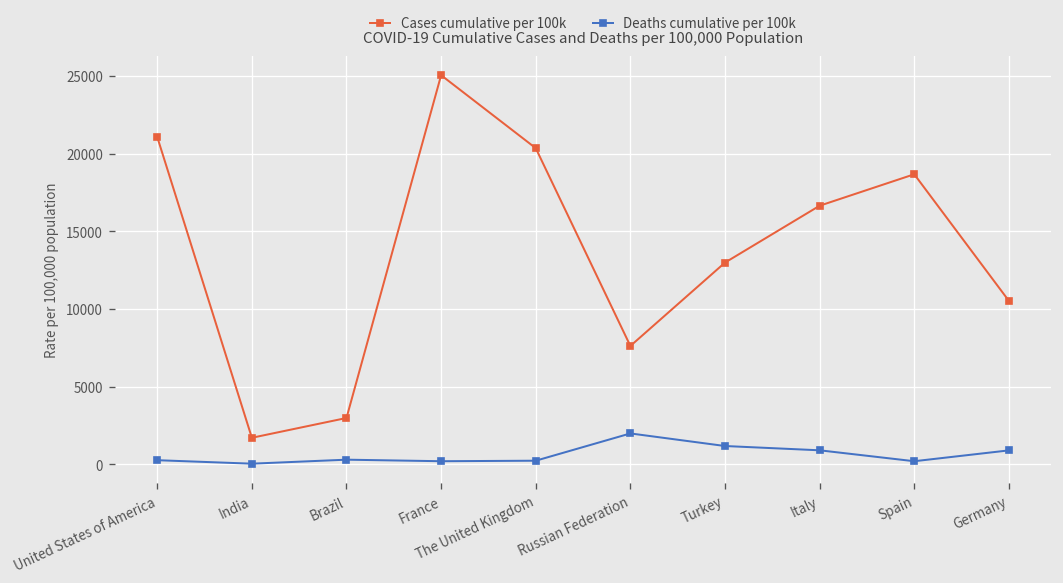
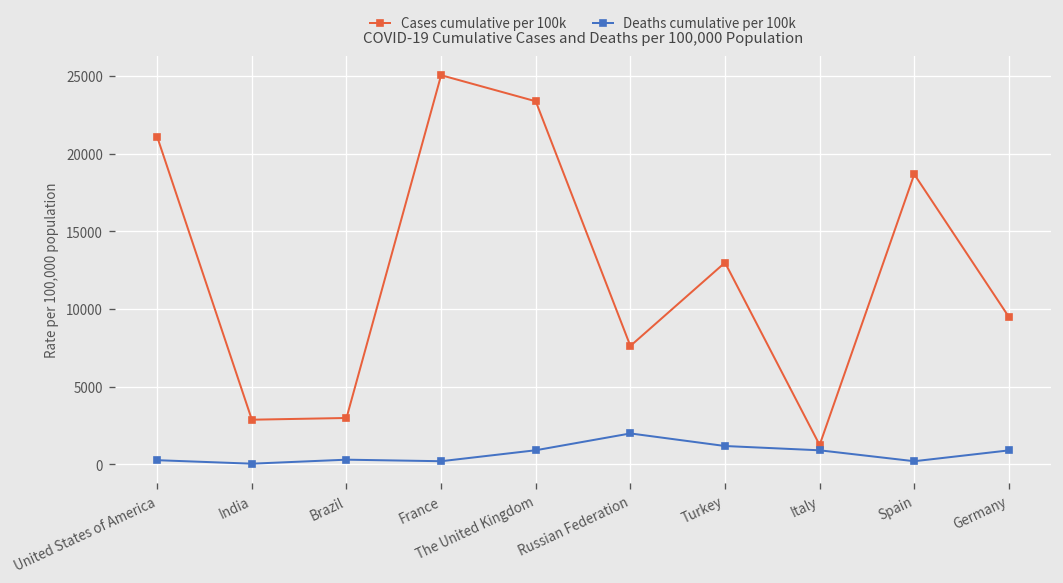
  {
    "Cases cumulative per 100k": {
      "United States of America": 21100,
-     "India": 1700,
+     "India": 2900,
      "Brazil": 3000,
      "France": 25000,
-     "The United Kingdom": 20300,
+     "The United Kingdom": 23400,
      "Russian Federation": 7600,
      "Turkey": 13000,
-     "Italy": 16600,
+     "Italy": 1200,
      "Spain": 18700,
-     "Germany": 10500
+     "Germany": 9500
    },
    "Deaths cumulative per 100k": {
      "United States of America": 300,
      "India": 0,
      "Brazil": 300,
      "France": 200,
-     "The United Kingdom": 200,
+     "The United Kingdom": 900,
      "Russian Federation": 2000,
      "Turkey": 1200,
      "Italy": 900,
      "Spain": 200,
      "Germany": 900
    }
  }
